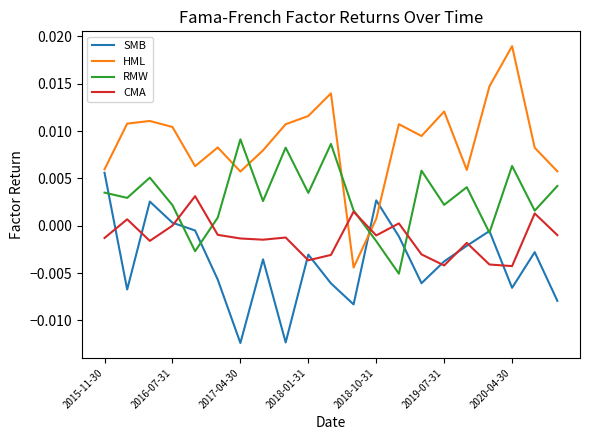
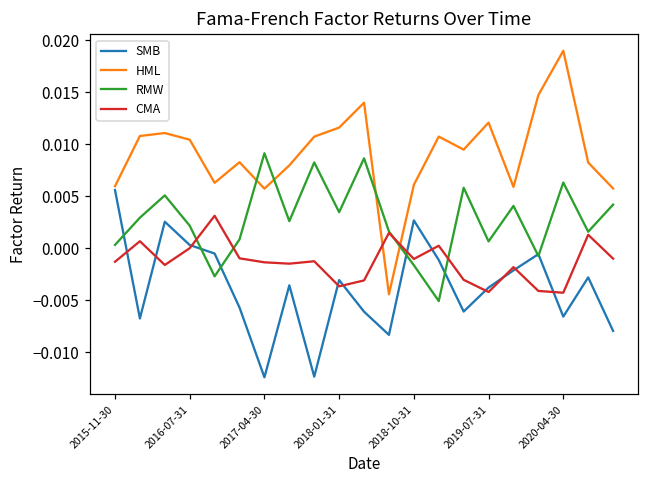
  {
    "SMB": {
      "2015-11-30": 0.006,
      "2016-07-31": 0.000,
      "2017-04-30": -0.012,
      "2018-01-31": -0.003,
      "2018-10-31": 0.003,
      "2019-07-31": -0.004,
      "2020-04-30": -0.007
    },
    "HML": {
      "2015-11-30": 0.006,
      "2016-07-31": 0.010,
      "2017-04-30": 0.006,
      "2018-01-31": 0.012,
-     "2018-10-31": 0.001,
+     "2018-10-31": 0.006,
      "2019-07-31": 0.012,
      "2020-04-30": 0.019
    },
    "RMW": {
-     "2015-11-30": 0.003,
+     "2015-11-30": 0.000,
      "2016-07-31": 0.002,
      "2017-04-30": 0.009,
      "2018-01-31": 0.003,
      "2018-10-31": -0.002,
-     "2019-07-31": 0.002,
+     "2019-07-31": 0.001,
      "2020-04-30": 0.006
    },
    "CMA": {
      "2015-11-30": -0.001,
      "2016-07-31": 0.000,
      "2017-04-30": -0.001,
      "2018-01-31": -0.004,
      "2018-10-31": -0.001,
      "2019-07-31": -0.004,
      "2020-04-30": -0.004
    }
  }
